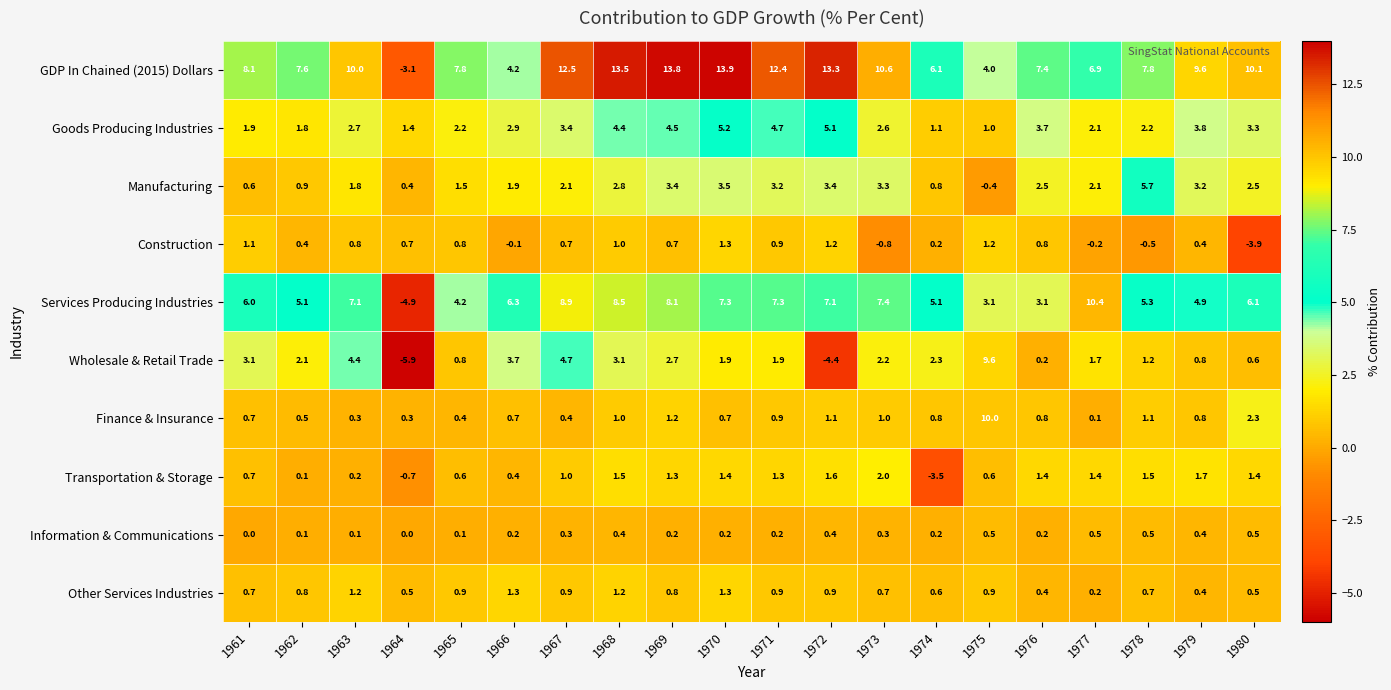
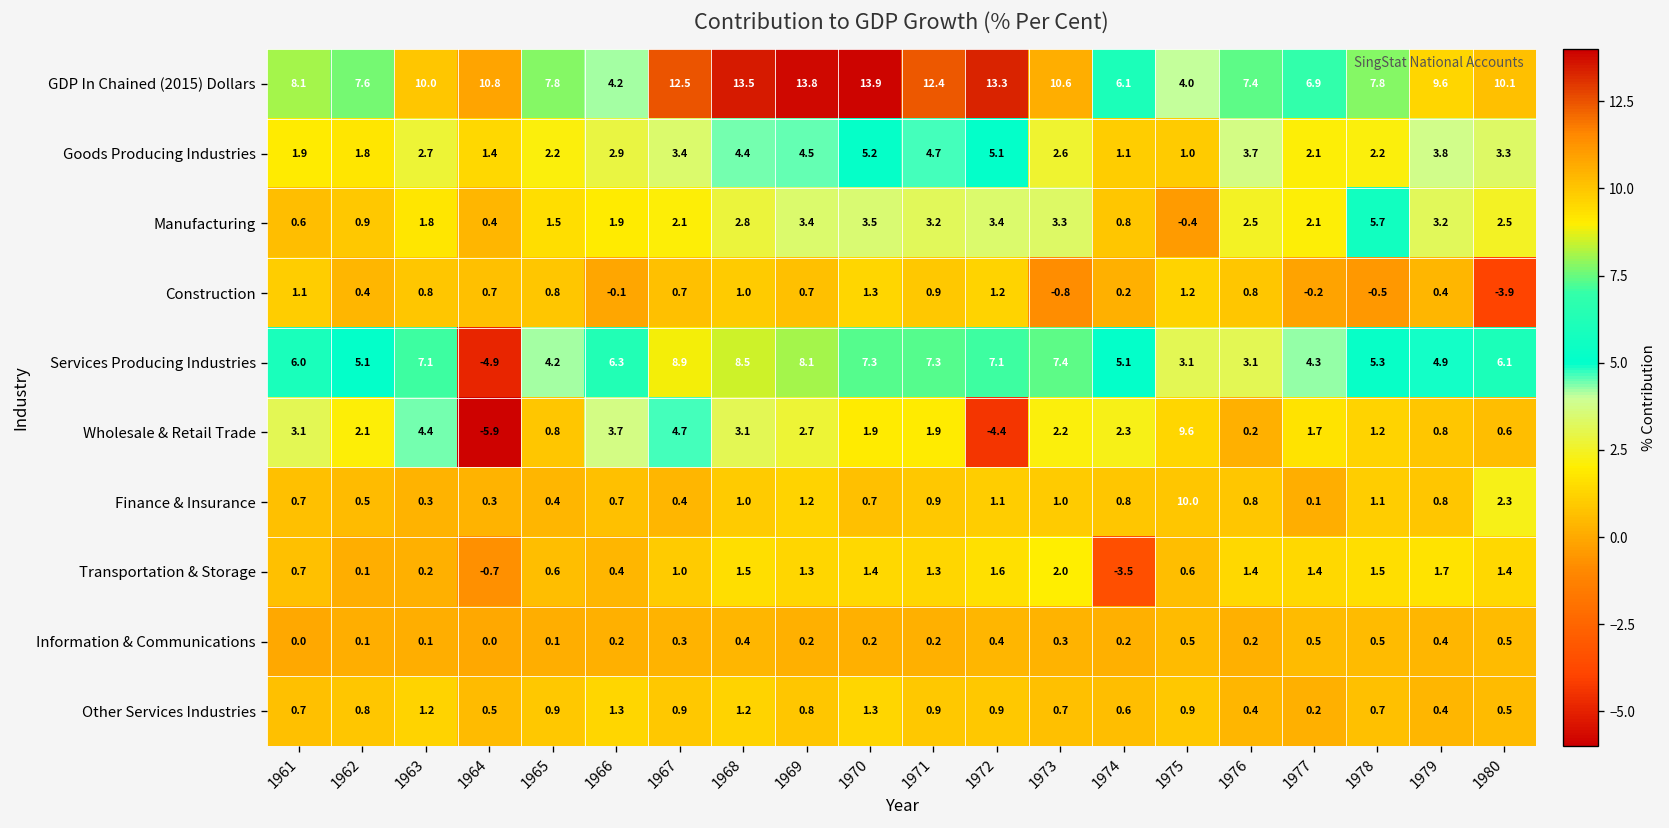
  {
    "GDP In Chained (2015) Dollars": {
      "1961": 8.1,
      "1962": 7.6,
      "1963": 10.0,
-     "1964": -3.1,
+     "1964": 10.8,
      "1965": 7.8,
      "1966": 4.2,
      "1967": 12.5,
      "1968": 13.5,
      "1969": 13.8,
      "1970": 13.9,
      "1971": 12.4,
      "1972": 13.3,
      "1973": 10.6,
      "1974": 6.1,
      "1975": 4.0,
      "1976": 7.4,
      "1977": 6.9,
      "1978": 7.8,
      "1980": 10.1
    },
    "Goods Producing Industries": {
      "1961": 1.9,
      "1962": 1.8,
      "1963": 2.7,
      "1964": 1.4,
      "1965": 2.2,
      "1966": 2.9,
      "1967": 3.4,
      "1968": 4.4,
      "1969": 4.5,
      "1970": 5.2,
      "1971": 4.7,
      "1972": 5.1,
      "1973": 2.6,
      "1974": 1.1,
      "1975": 1.0,
      "1976": 3.7,
      "1977": 2.1,
      "1978": 2.2,
      "1979": 3.8,
      "1980": 3.3
    },
    "Manufacturing": {
      "1961": 0.6,
      "1962": 0.9,
      "1963": 1.8,
      "1964": 0.4,
      "1965": 1.5,
      "1966": 1.9,
      "1967": 2.1,
      "1968": 2.8,
      "1969": 3.4,
      "1970": 3.5,
      "1971": 3.2,
      "1972": 3.4,
      "1973": 3.3,
      "1974": 0.8,
      "1975": -0.4,
      "1976": 2.5,
      "1977": 2.1,
      "1978": 5.7,
      "1979": 3.2,
      "1980": 2.5
    },
    "Construction": {
      "1961": 1.1,
      "1962": 0.4,
      "1963": 0.8,
      "1964": 0.7,
      "1965": 0.8,
      "1966": -0.1,
      "1967": 0.7,
      "1968": 1.0,
      "1969": 0.7,
      "1970": 1.3,
      "1971": 0.9,
      "1972": 1.2,
      "1973": -0.8,
      "1974": 0.2,
      "1975": 1.2,
      "1976": 0.8,
      "1977": -0.2,
      "1978": -0.5,
      "1979": 0.4,
      "1980": -3.9
    },
    "Services Producing Industries": {
      "1961": 6.0,
      "1962": 5.1,
      "1963": 7.1,
      "1964": -4.9,
      "1965": 4.2,
      "1966": 6.3,
      "1967": 8.9,
      "1968": 8.5,
      "1969": 8.1,
      "1970": 7.3,
      "1971": 7.3,
      "1972": 7.1,
      "1973": 7.4,
      "1974": 5.1,
      "1975": 3.1,
      "1976": 3.1,
-     "1977": 10.4,
+     "1977": 4.3,
      "1978": 5.3,
      "1979": 4.9,
      "1980": 6.1
    },
    "Wholesale & Retail Trade": {
      "1961": 3.1,
      "1962": 2.1,
      "1963": 4.4,
      "1964": -5.9,
      "1965": 0.8,
      "1966": 3.7,
      "1967": 4.7,
      "1968": 3.1,
      "1969": 2.7,
      "1970": 1.9,
      "1971": 1.9,
      "1972": -4.4,
      "1973": 2.2,
      "1974": 2.3,
      "1975": 9.6,
      "1976": 0.2,
      "1977": 1.7,
      "1978": 1.2,
      "1979": 0.8,
      "1980": 0.6
    },
    "Finance & Insurance": {
      "1961": 0.7,
      "1962": 0.5,
      "1963": 0.3,
      "1964": 0.3,
      "1965": 0.4,
      "1966": 0.7,
      "1967": 0.4,
      "1968": 1.0,
      "1969": 1.2,
      "1970": 0.7,
      "1971": 0.9,
      "1972": 1.1,
      "1973": 1.0,
      "1974": 0.8,
      "1975": 10.0,
      "1976": 0.8,
      "1977": 0.1,
      "1978": 1.1,
      "1979": 0.8,
      "1980": 2.3
    },
    "Transportation & Storage": {
      "1961": 0.7,
      "1962": 0.1,
      "1963": 0.2,
      "1964": -0.7,
      "1965": 0.6,
      "1966": 0.4,
      "1967": 1.0,
      "1968": 1.5,
      "1969": 1.3,
      "1970": 1.4,
      "1971": 1.3,
      "1972": 1.6,
      "1973": 2.0,
      "1974": -3.5,
      "1975": 0.6,
      "1976": 1.4,
      "1977": 1.4,
      "1978": 1.5,
      "1979": 1.7,
      "1980": 1.4
    },
    "Information & Communications": {
      "1961": 0.0,
      "1962": 0.1,
      "1963": 0.1,
      "1964": 0.0,
      "1965": 0.1,
      "1966": 0.2,
      "1967": 0.3,
      "1968": 0.4,
      "1969": 0.2,
      "1970": 0.2,
      "1971": 0.2,
      "1972": 0.4,
      "1973": 0.3,
      "1974": 0.2,
      "1975": 0.5,
      "1976": 0.2,
      "1977": 0.5,
      "1978": 0.5,
      "1979": 0.4,
      "1980": 0.5
    },
    "Other Services Industries": {
      "1961": 0.7,
      "1962": 0.8,
      "1963": 1.2,
      "1964": 0.5,
      "1965": 0.9,
      "1966": 1.3,
      "1967": 0.9,
      "1968": 1.2,
      "1969": 0.8,
      "1970": 1.3,
      "1971": 0.9,
      "1972": 0.9,
      "1973": 0.7,
      "1974": 0.6,
      "1975": 0.9,
      "1976": 0.4,
      "1977": 0.2,
      "1978": 0.7,
      "1979": 0.4,
      "1980": 0.5
    }
  }
